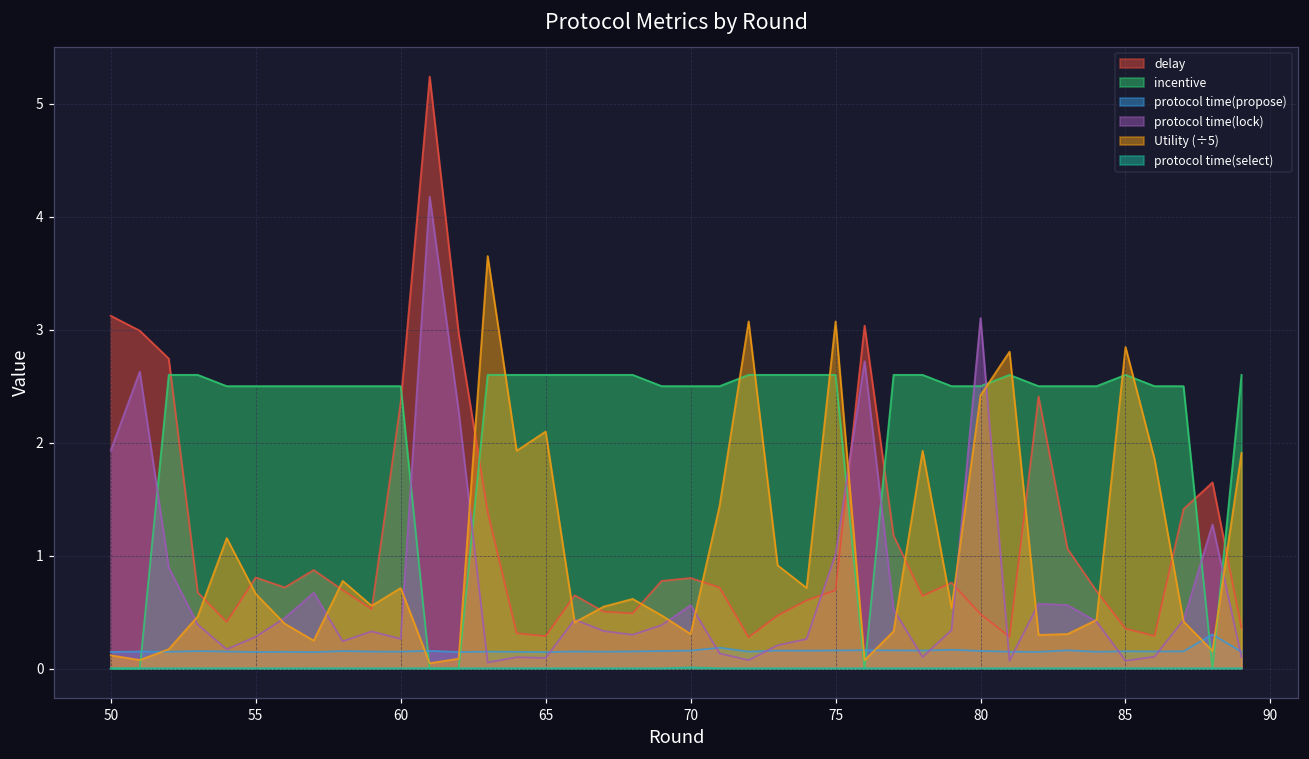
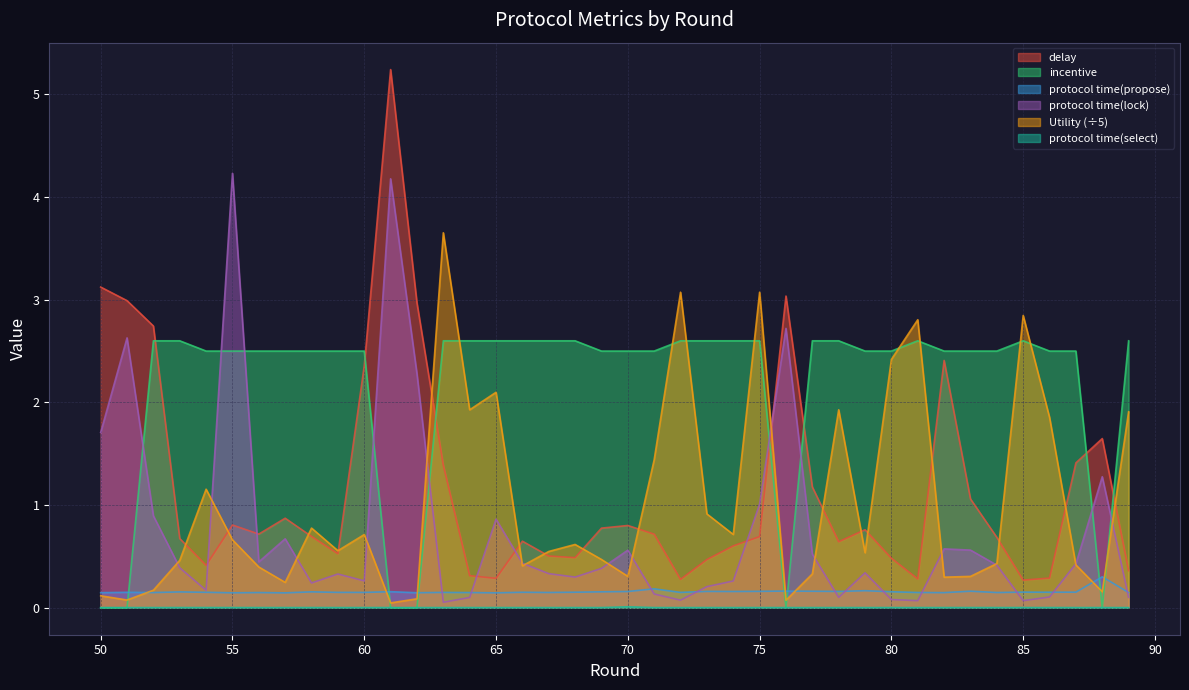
  {
    "delay": {
      "50": 3.12,
      "55": 0.81,
      "60": 2.36,
      "65": 0.29,
      "70": 0.80,
      "75": 0.69,
      "80": 0.48,
-     "85": 0.35
+     "85": 0.27
    },
    "protocol time(lock)": {
-     "50": 1.93,
-     "55": 0.28,
+     "50": 1.71,
+     "55": 4.23,
      "60": 0.26,
-     "65": 0.09,
+     "65": 0.86,
      "70": 0.56,
      "75": 1.01,
-     "80": 3.10,
+     "80": 0.08,
      "85": 0.07
    },
    "Utility (÷5)": {
      "50": 0.12,
      "55": 0.66,
      "60": 0.71,
      "65": 2.10,
      "70": 0.31,
      "75": 3.07,
      "80": 2.42,
      "85": 2.85
    }
  }
